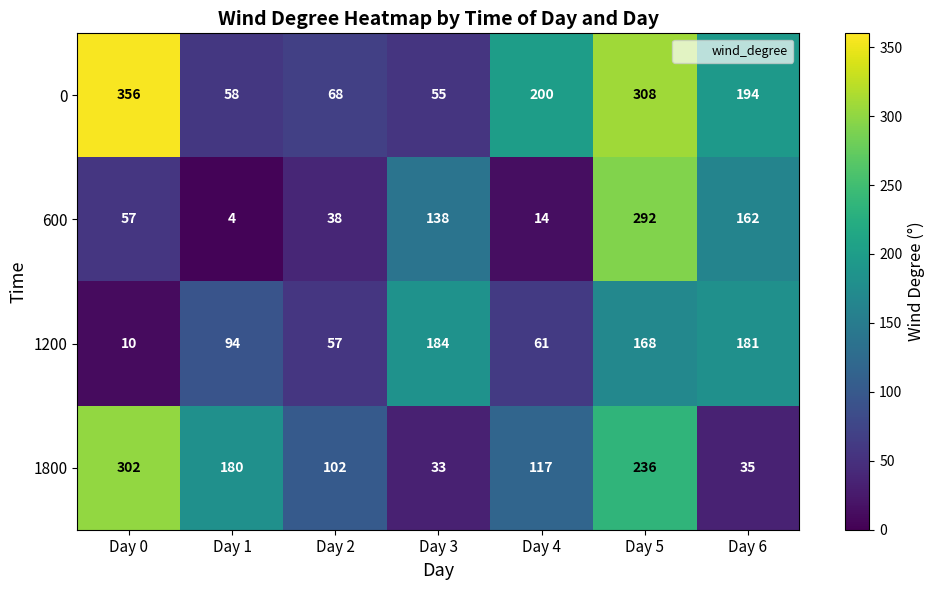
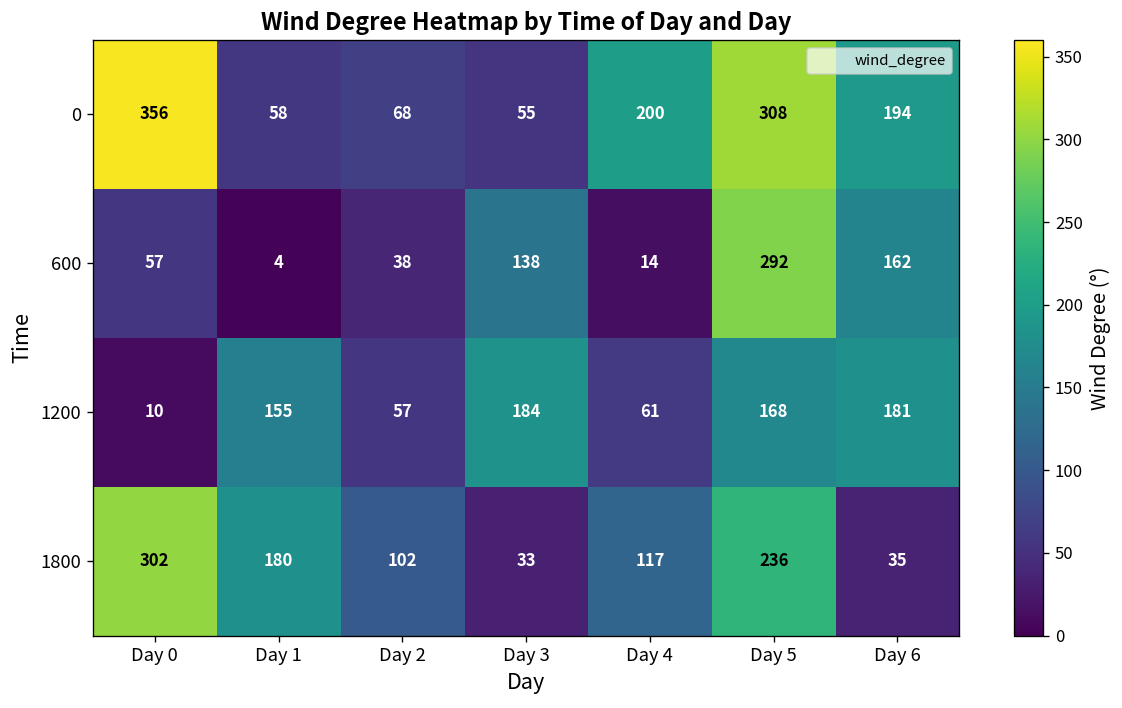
  {
    "0": {
      "Day 0": 356,
      "Day 1": 58,
      "Day 2": 68,
      "Day 3": 55,
      "Day 4": 200,
      "Day 5": 308,
      "Day 6": 194
    },
    "600": {
      "Day 0": 57,
      "Day 1": 4,
      "Day 2": 38,
      "Day 3": 138,
      "Day 4": 14,
      "Day 5": 292,
      "Day 6": 162
    },
    "1200": {
      "Day 0": 10,
-     "Day 1": 94,
+     "Day 1": 155,
      "Day 2": 57,
      "Day 3": 184,
      "Day 4": 61,
      "Day 5": 168,
      "Day 6": 181
    },
    "1800": {
      "Day 0": 302,
      "Day 1": 180,
      "Day 2": 102,
      "Day 3": 33,
      "Day 4": 117,
      "Day 5": 236,
      "Day 6": 35
    }
  }
